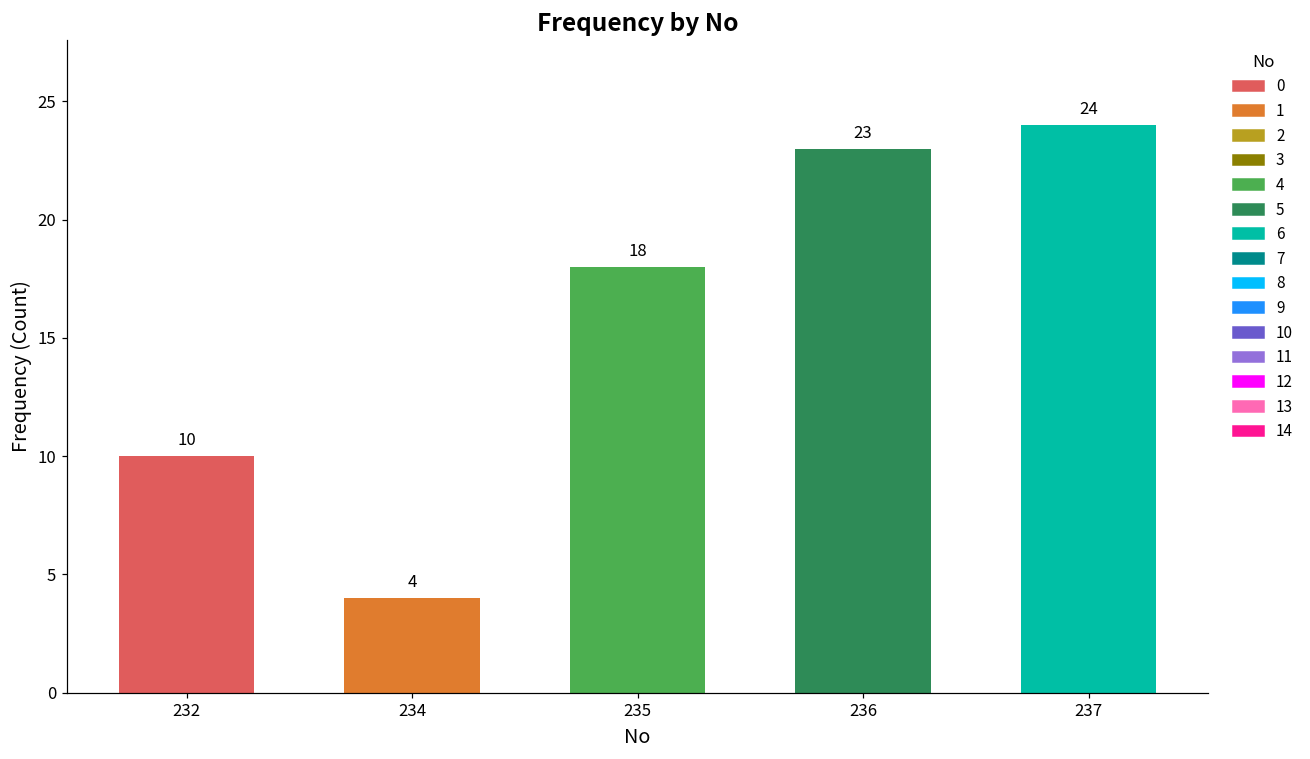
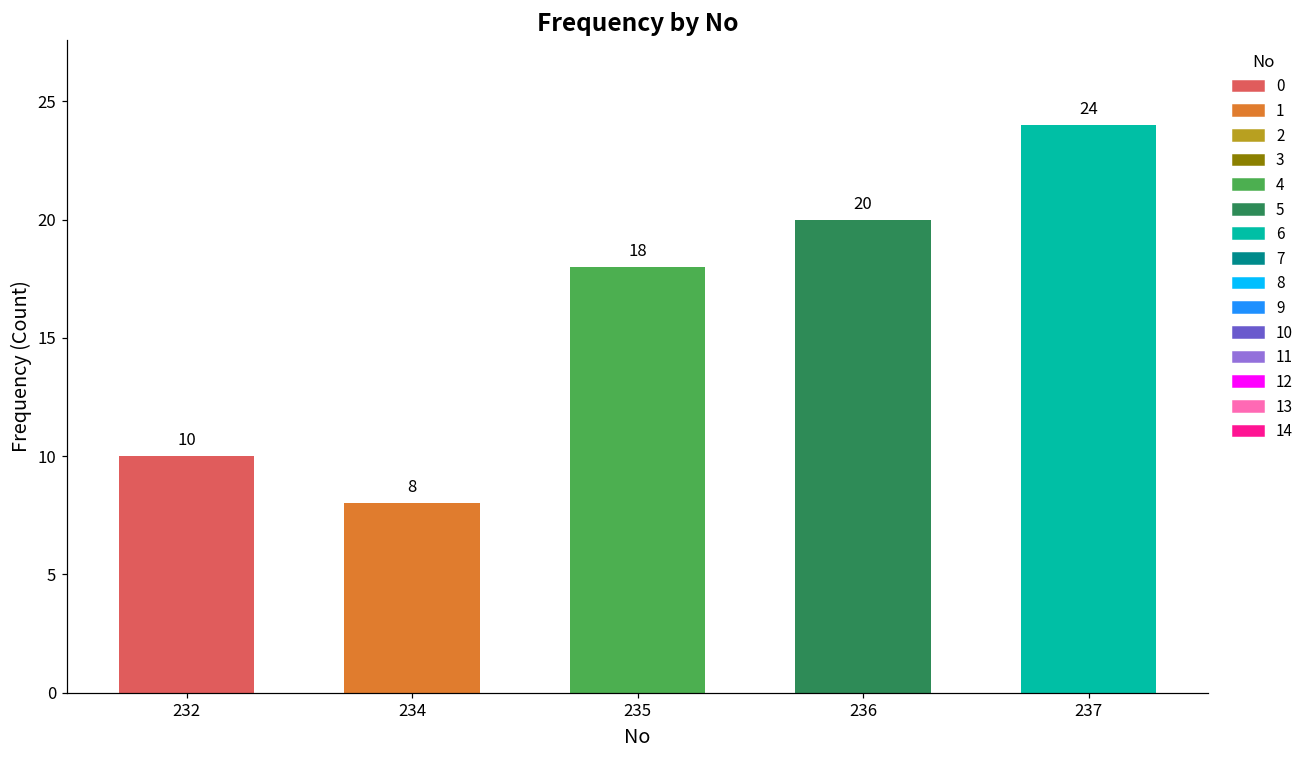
  {
    "232": 10,
-   "234": 4,
+   "234": 8,
    "235": 18,
-   "236": 23,
+   "236": 20,
    "237": 24
  }
